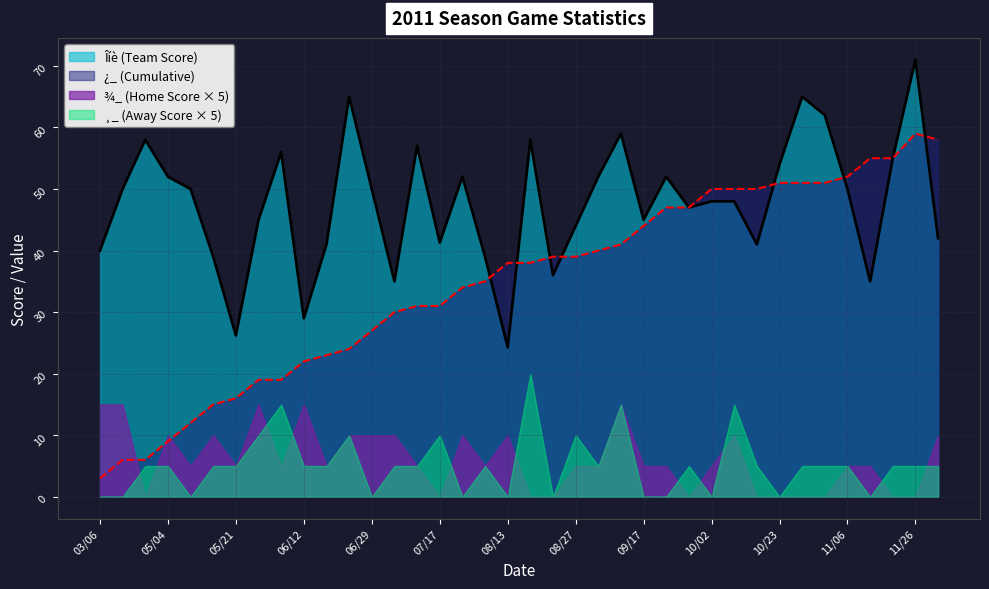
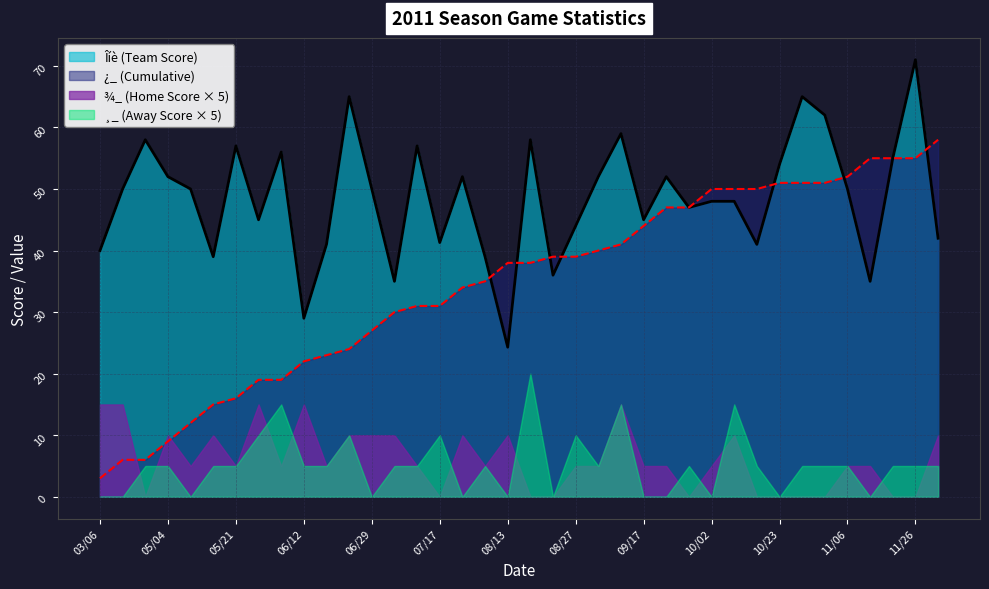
  {
    "Îíè (Team Score)": {
      "03/06": 40,
      "05/04": 52,
-     "05/21": 26,
+     "05/21": 57,
      "06/12": 29,
      "06/29": 50,
      "07/17": 41,
      "08/13": 24,
      "08/27": 44,
      "09/17": 45,
      "10/02": 48,
      "10/23": 54,
      "11/06": 50,
      "11/26": 71
    },
    "¿_ (Cumulative)": {
      "03/06": 3,
      "05/04": 9,
      "05/21": 16,
      "06/12": 22,
      "06/29": 27,
      "07/17": 31,
      "08/13": 38,
      "08/27": 39,
      "09/17": 44,
      "10/02": 50,
      "10/23": 51,
      "11/06": 52,
-     "11/26": 59
+     "11/26": 55
    },
    "¾_ (Home Score × 5)": {
      "03/06": 15,
      "05/04": 10,
      "06/12": 15,
      "06/29": 10,
      "07/17": 0,
      "08/13": 10,
      "08/27": 5,
      "09/17": 5,
      "10/02": 5,
      "11/26": 0
    },
    "¸_ (Away Score × 5)": {
      "03/06": 0,
      "05/04": 5,
      "06/12": 5,
      "06/29": 0,
      "07/17": 10,
      "08/13": 0,
      "08/27": 10,
      "09/17": 0,
      "10/02": 0,
      "11/26": 5
    }
  }
